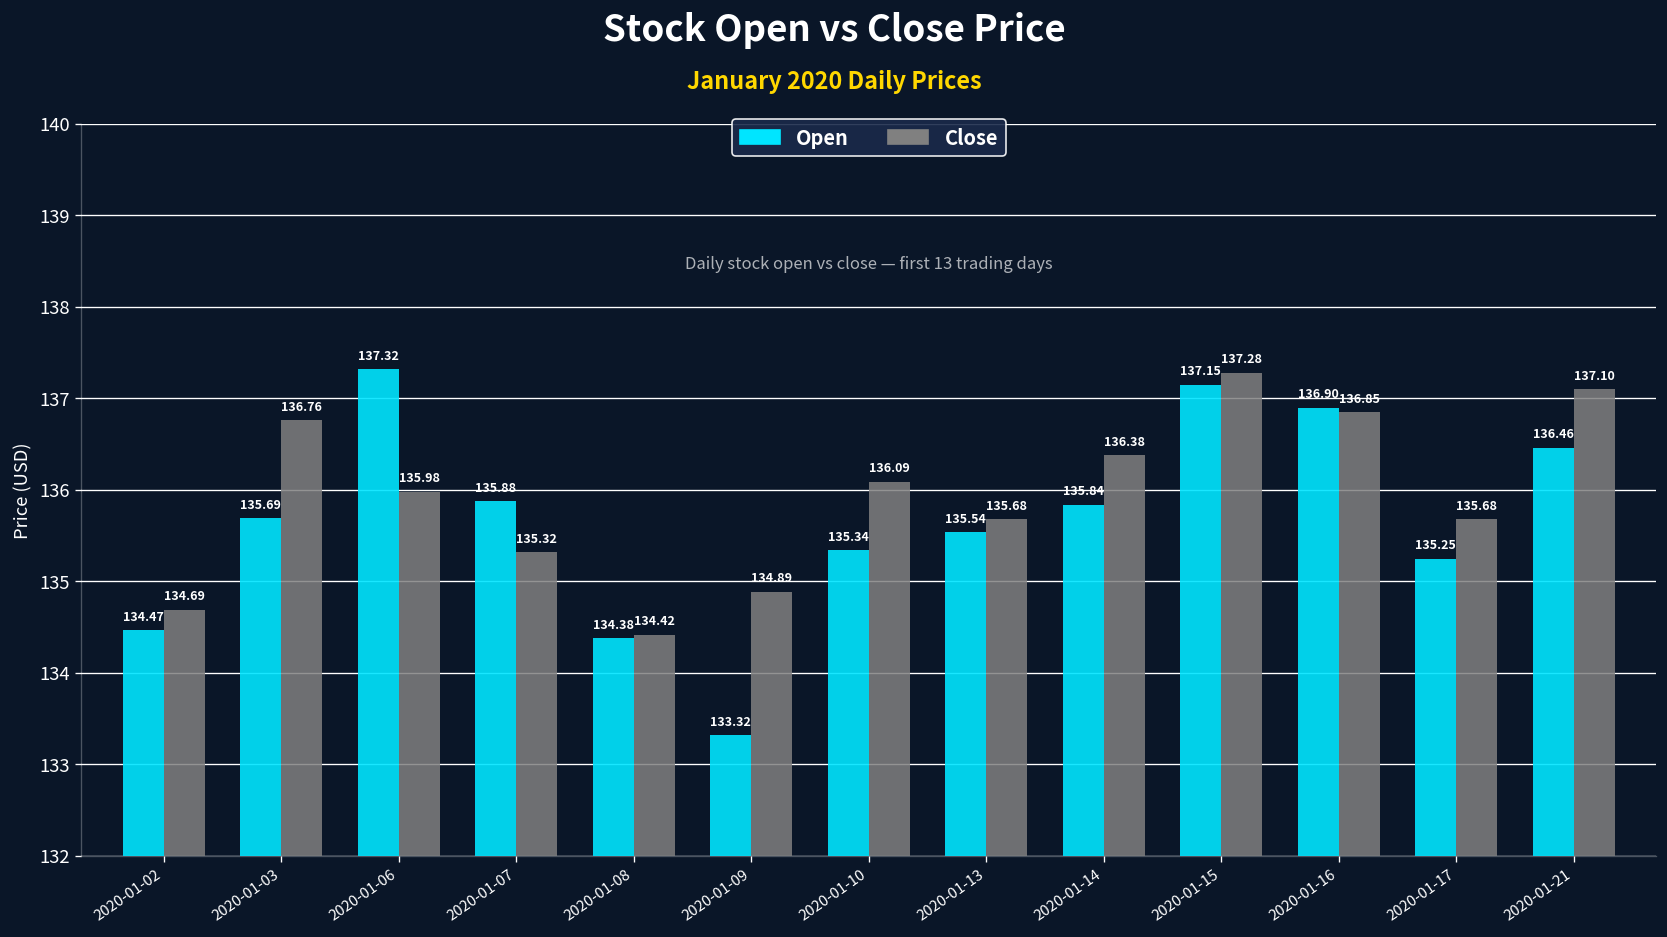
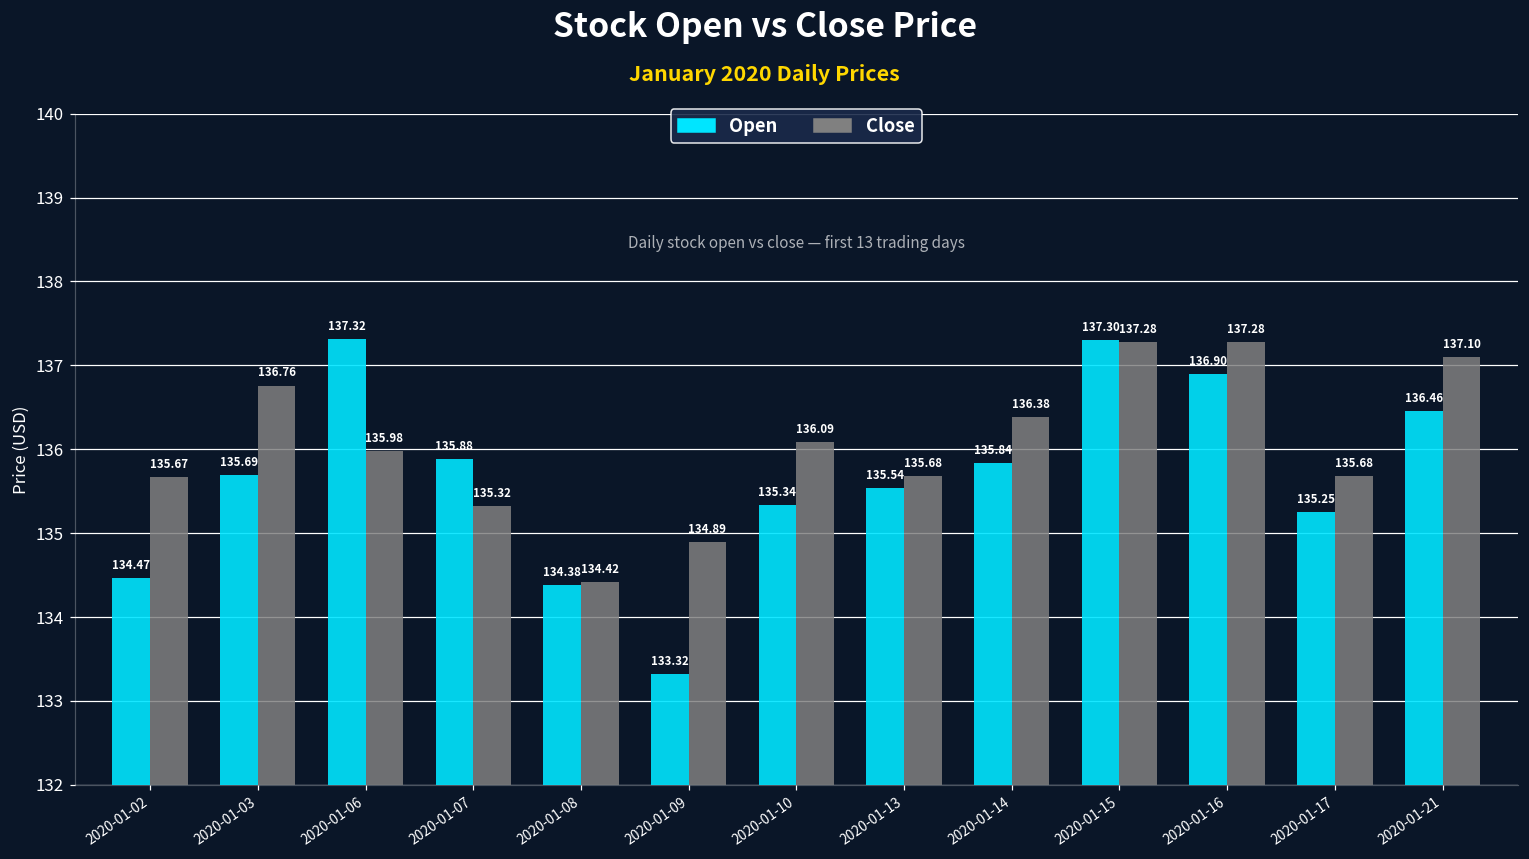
  {
    "Open": {
      "2020-01-02": 134.47,
      "2020-01-03": 135.69,
      "2020-01-06": 137.32,
      "2020-01-07": 135.88,
      "2020-01-08": 134.38,
      "2020-01-09": 133.32,
      "2020-01-10": 135.34,
      "2020-01-13": 135.54,
      "2020-01-14": 135.84,
-     "2020-01-15": 137.15,
+     "2020-01-15": 137.30,
      "2020-01-16": 136.90,
      "2020-01-17": 135.25,
      "2020-01-21": 136.46
    },
    "Close": {
-     "2020-01-02": 134.69,
+     "2020-01-02": 135.67,
      "2020-01-03": 136.76,
      "2020-01-06": 135.98,
      "2020-01-07": 135.32,
      "2020-01-08": 134.42,
      "2020-01-09": 134.89,
      "2020-01-10": 136.09,
      "2020-01-13": 135.68,
      "2020-01-14": 136.38,
      "2020-01-15": 137.28,
-     "2020-01-16": 136.85,
+     "2020-01-16": 137.28,
      "2020-01-17": 135.68,
      "2020-01-21": 137.10
    }
  }
